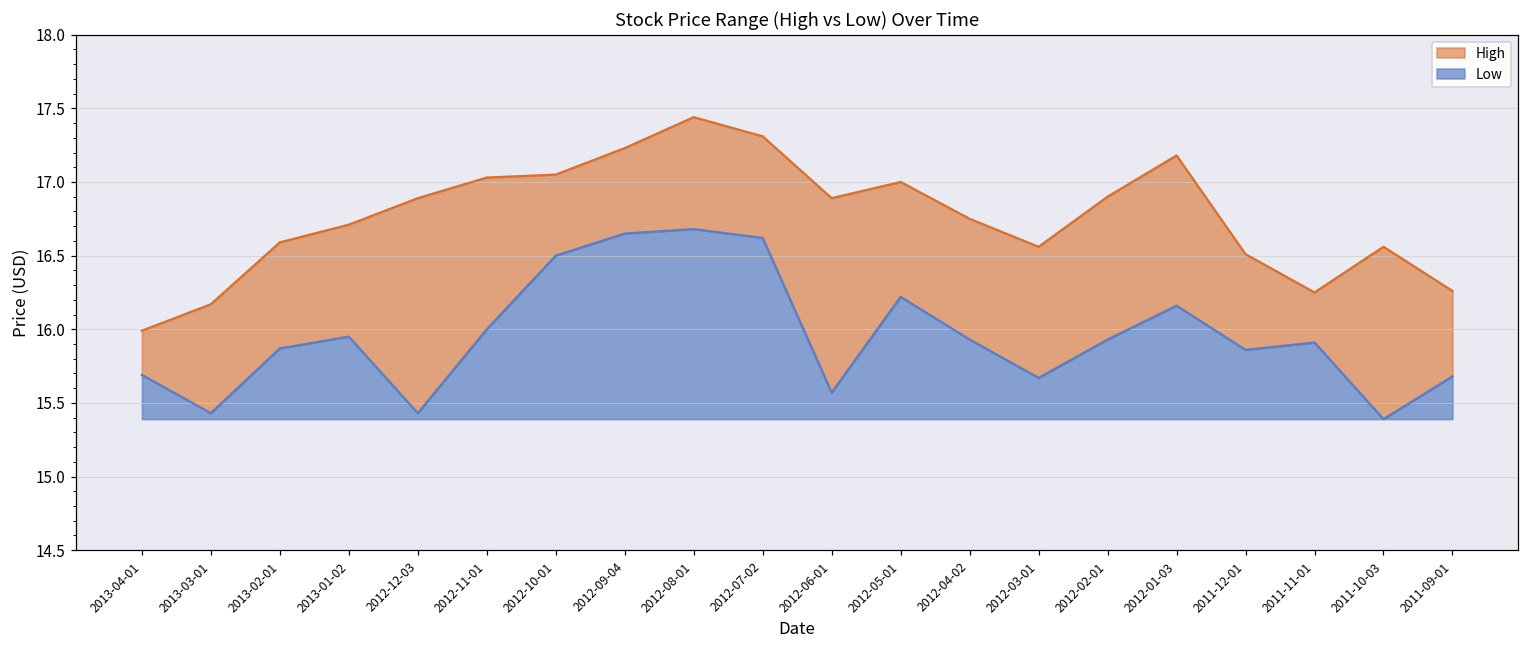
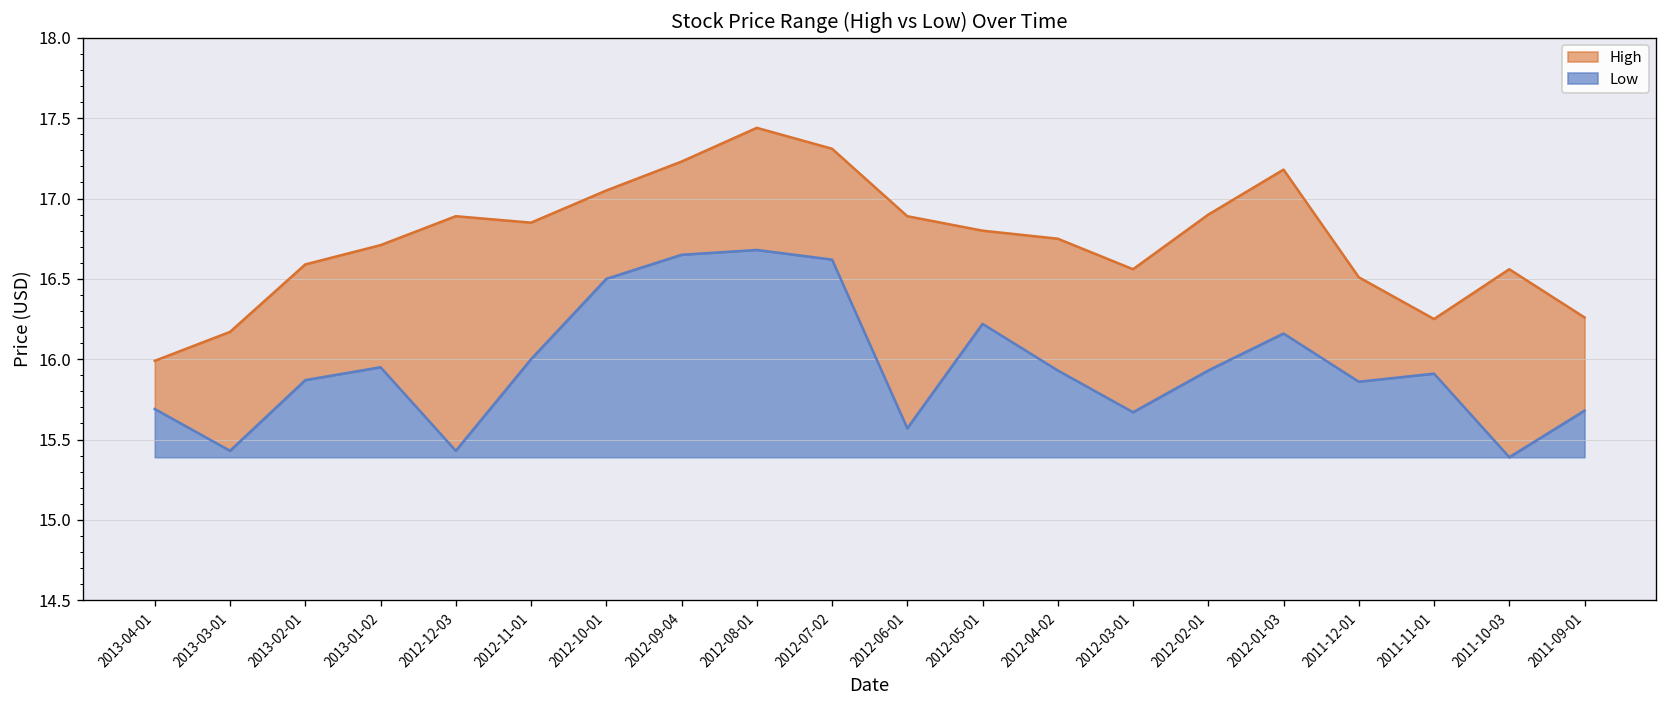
  {
    "High": {
      "2013-04-01": 15.99,
      "2013-03-01": 16.17,
      "2013-02-01": 16.59,
      "2013-01-02": 16.71,
      "2012-12-03": 16.89,
-     "2012-11-01": 17.03,
+     "2012-11-01": 16.85,
      "2012-10-01": 17.05,
      "2012-09-04": 17.23,
      "2012-08-01": 17.44,
      "2012-07-02": 17.31,
      "2012-06-01": 16.89,
-     "2012-05-01": 17.0,
+     "2012-05-01": 16.8,
      "2012-04-02": 16.75,
      "2012-03-01": 16.56,
      "2012-02-01": 16.90,
      "2012-01-03": 17.18,
      "2011-12-01": 16.51,
      "2011-11-01": 16.25,
      "2011-10-03": 16.56,
      "2011-09-01": 16.26
    },
    "Low": {
      "2013-04-01": 15.69,
      "2013-03-01": 15.43,
      "2013-02-01": 15.87,
      "2013-01-02": 15.95,
      "2012-12-03": 15.43,
      "2012-11-01": 16.00,
      "2012-10-01": 16.50,
      "2012-09-04": 16.65,
      "2012-08-01": 16.68,
      "2012-07-02": 16.62,
      "2012-06-01": 15.57,
      "2012-05-01": 16.22,
      "2012-04-02": 15.93,
      "2012-03-01": 15.67,
      "2012-02-01": 15.93,
      "2012-01-03": 16.16,
      "2011-12-01": 15.86,
      "2011-11-01": 15.91,
      "2011-10-03": 15.39,
      "2011-09-01": 15.68
    }
  }
